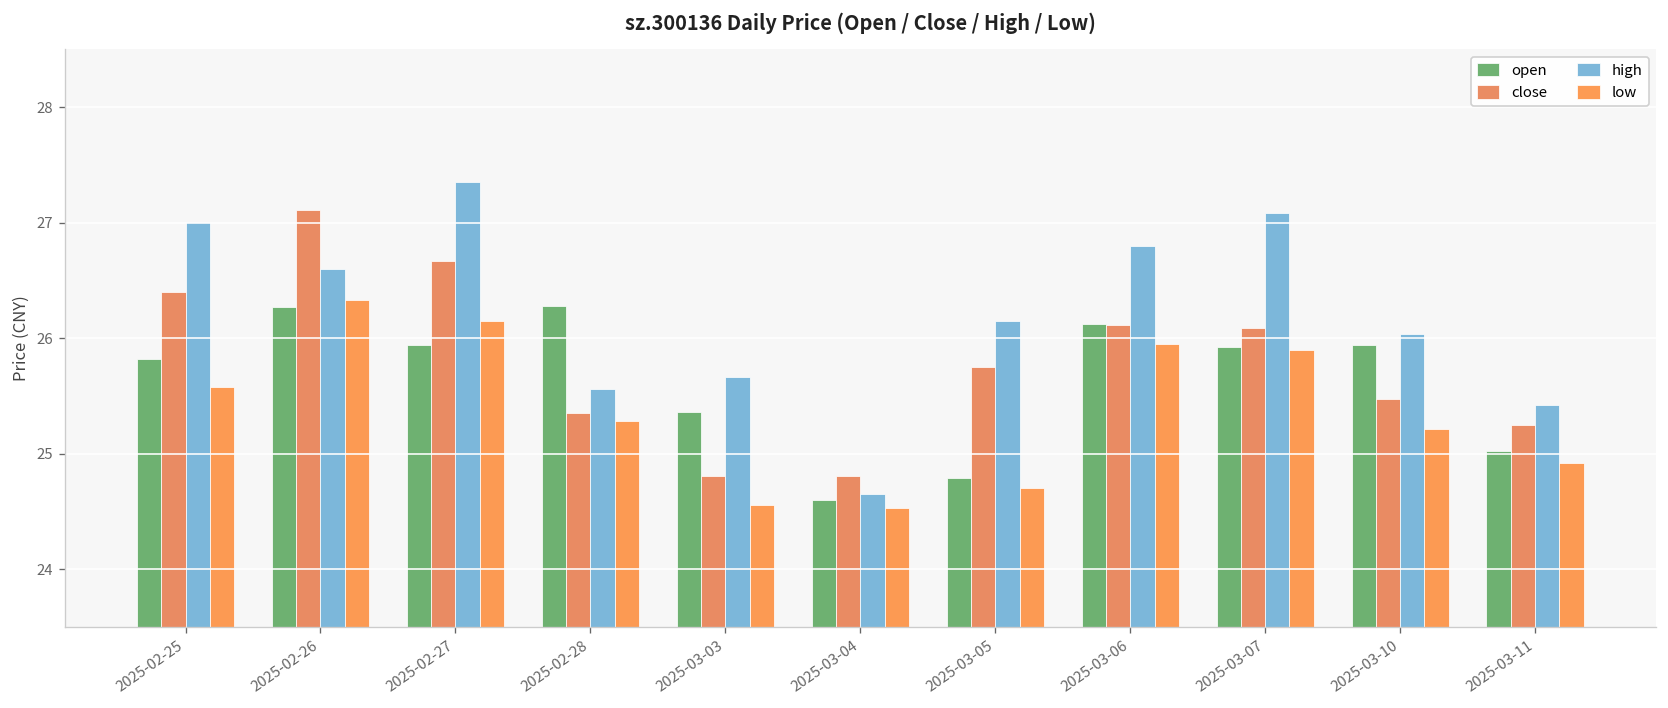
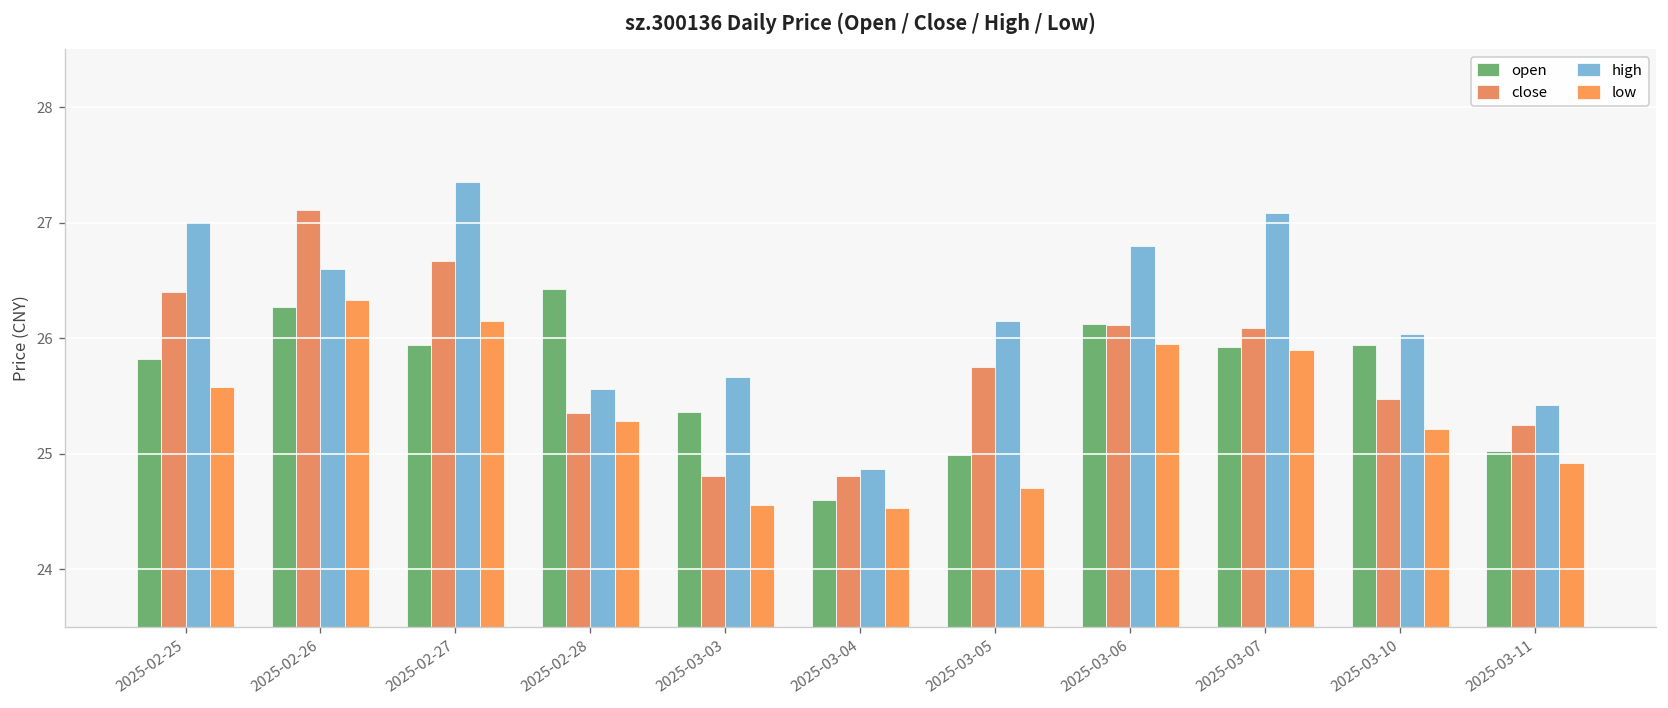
  {
    "open": {
      "2025-02-25": 25.8,
      "2025-02-26": 26.3,
      "2025-02-27": 25.9,
-     "2025-02-28": 26.3,
+     "2025-02-28": 26.4,
      "2025-03-03": 25.4,
      "2025-03-04": 24.6,
-     "2025-03-05": 24.8,
+     "2025-03-05": 25.0,
      "2025-03-06": 26.1,
      "2025-03-07": 25.9,
      "2025-03-10": 25.9,
      "2025-03-11": 25.0
    },
    "high": {
      "2025-02-25": 27.0,
      "2025-02-26": 26.6,
      "2025-02-27": 27.4,
      "2025-02-28": 25.6,
      "2025-03-03": 25.7,
-     "2025-03-04": 24.7,
+     "2025-03-04": 24.9,
      "2025-03-05": 26.2,
      "2025-03-06": 26.8,
      "2025-03-07": 27.1,
      "2025-03-10": 26.0,
      "2025-03-11": 25.4
    }
  }
